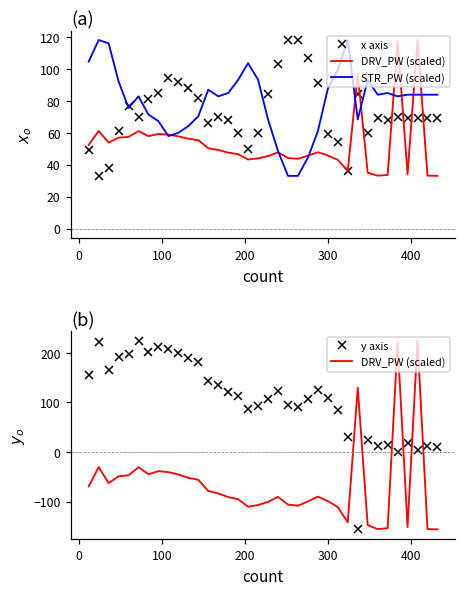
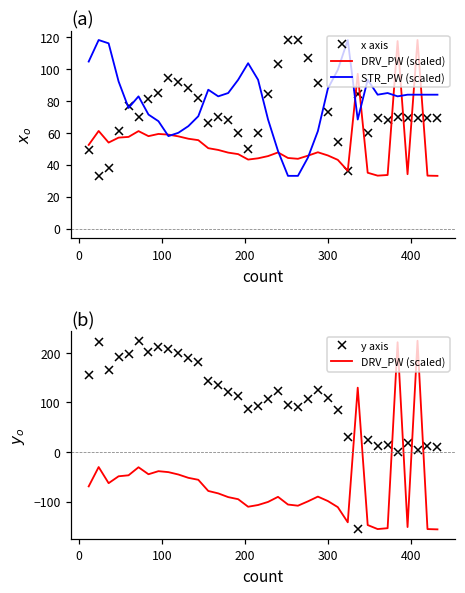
  {
    "(a)": {
      "x axis": {
-       "300": 59
+       "300": 73
      },
      "DRV_PW (scaled)": {
        "300": 46
      }
    },
    "(b)": {
      "y axis": {
        "300": 110
      },
      "DRV_PW (scaled)": {
        "300": -100
      }
    }
  }
